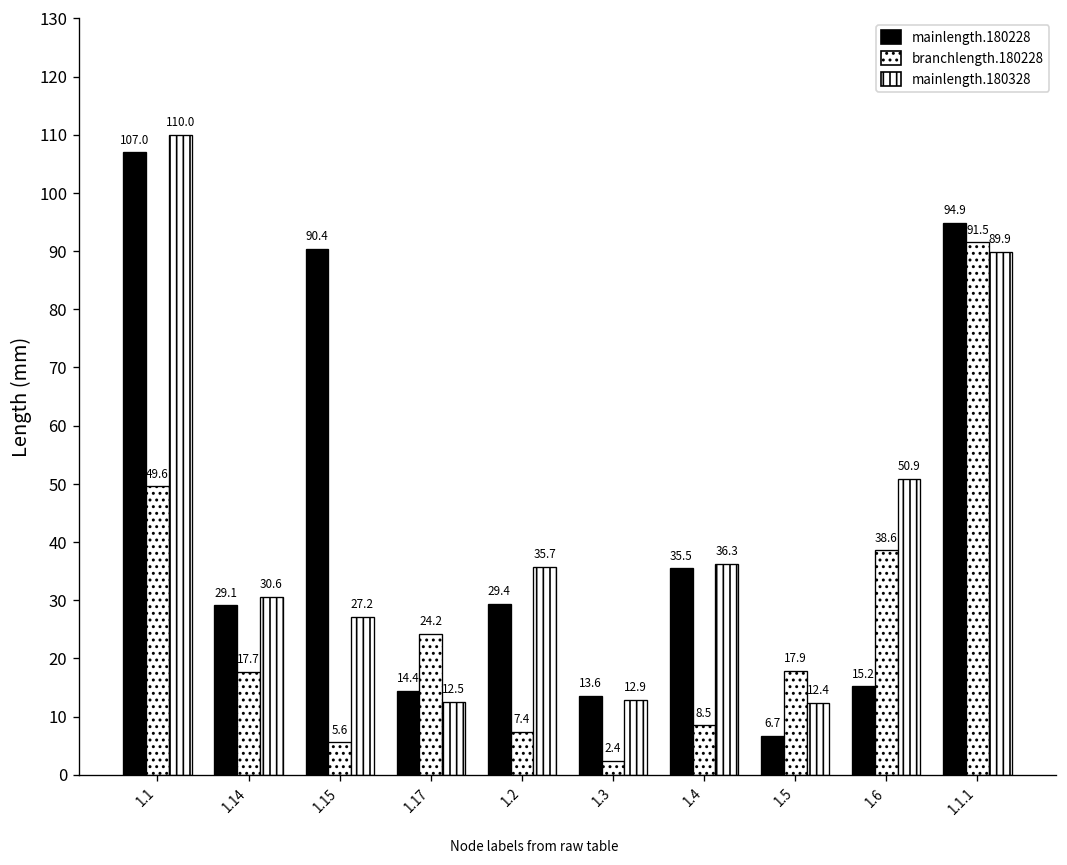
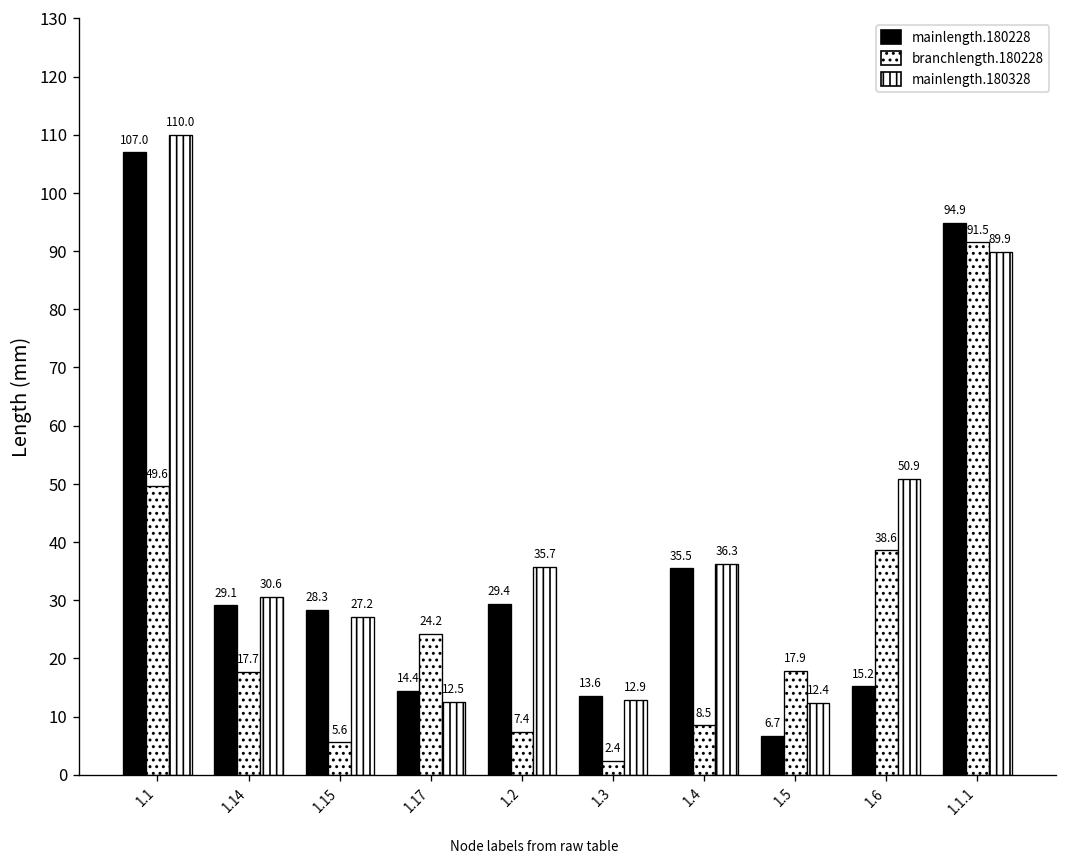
  {
    "mainlength.180228": {
      "1.1": 107.0,
      "1.14": 29.1,
-     "1.15": 90.4,
+     "1.15": 28.3,
      "1.17": 14.4,
      "1.2": 29.4,
      "1.3": 13.6,
      "1.4": 35.5,
      "1.5": 6.7,
      "1.6": 15.2,
      "1.1.1": 94.9
    }
  }
